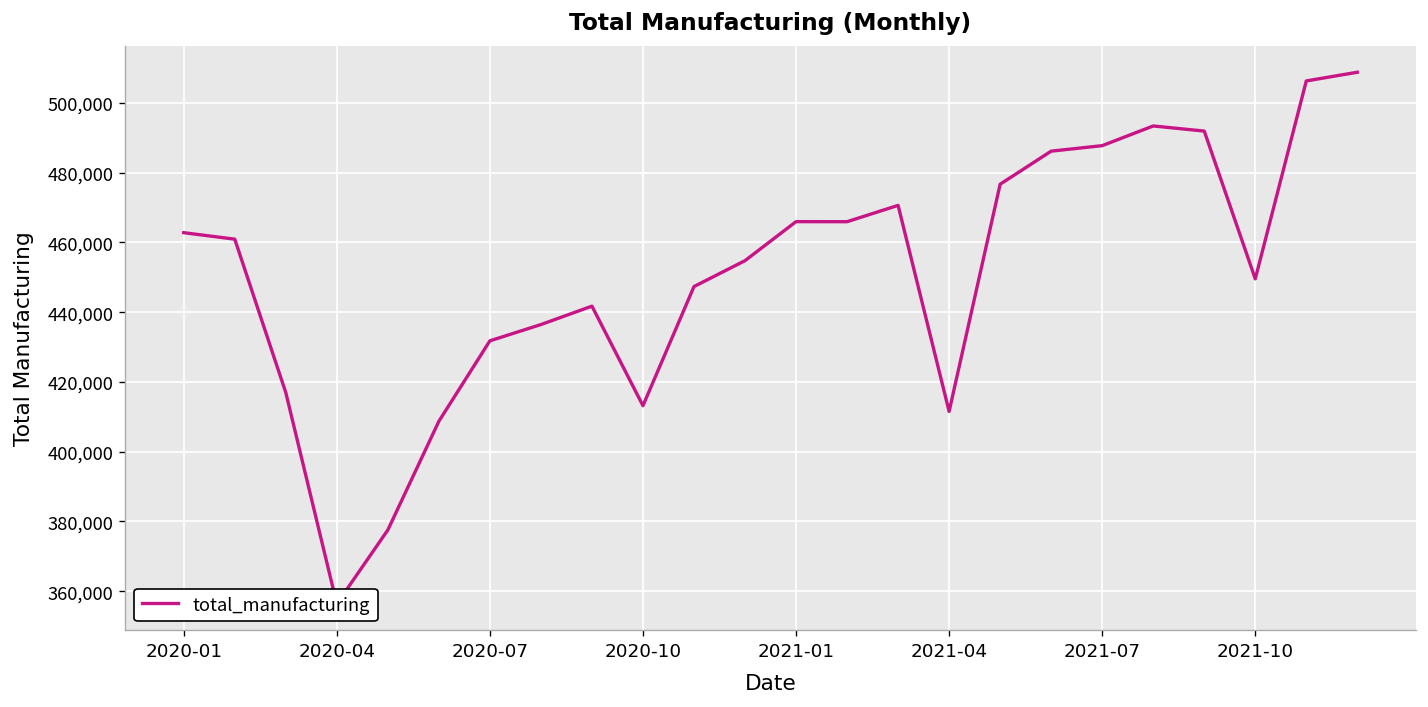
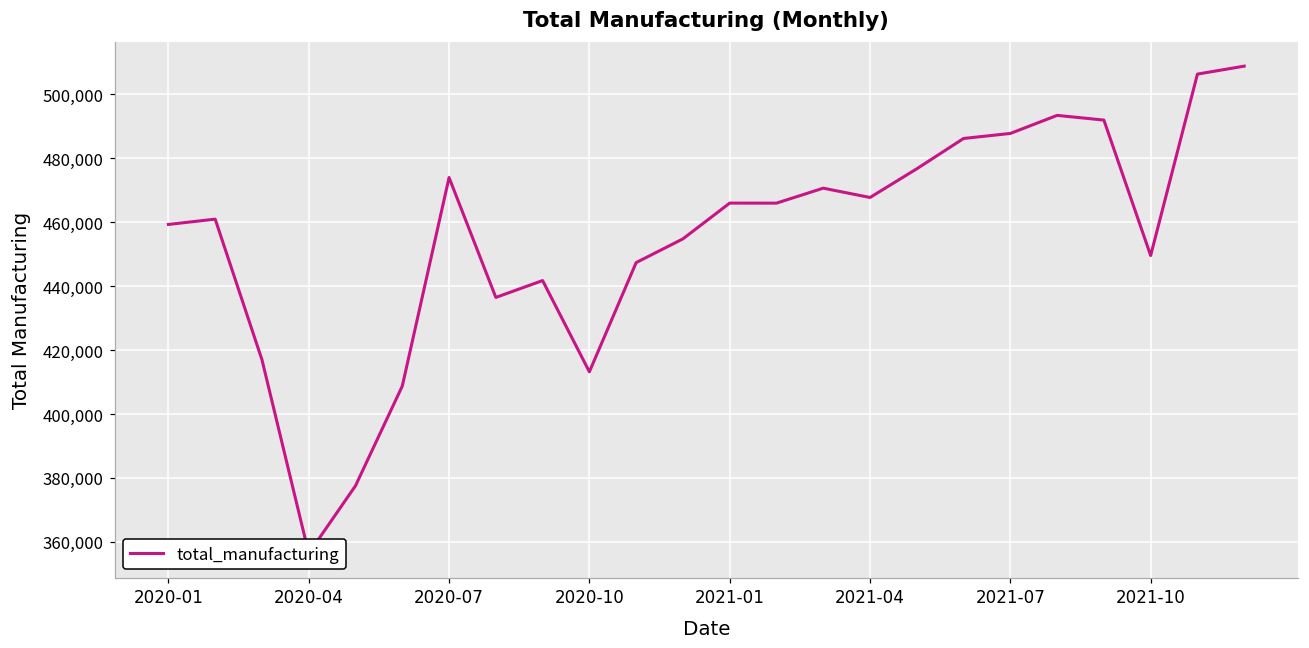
  {
-   "2020-01": "463,000",
-   "2020-07": "432,000",
+   "2020-01": "459,000",
+   "2020-07": "474,000",
    "2020-10": "413,000",
    "2021-01": "466,000",
-   "2021-04": "412,000",
+   "2021-04": "468,000",
    "2021-07": "488,000",
    "2021-10": "450,000"
  }
